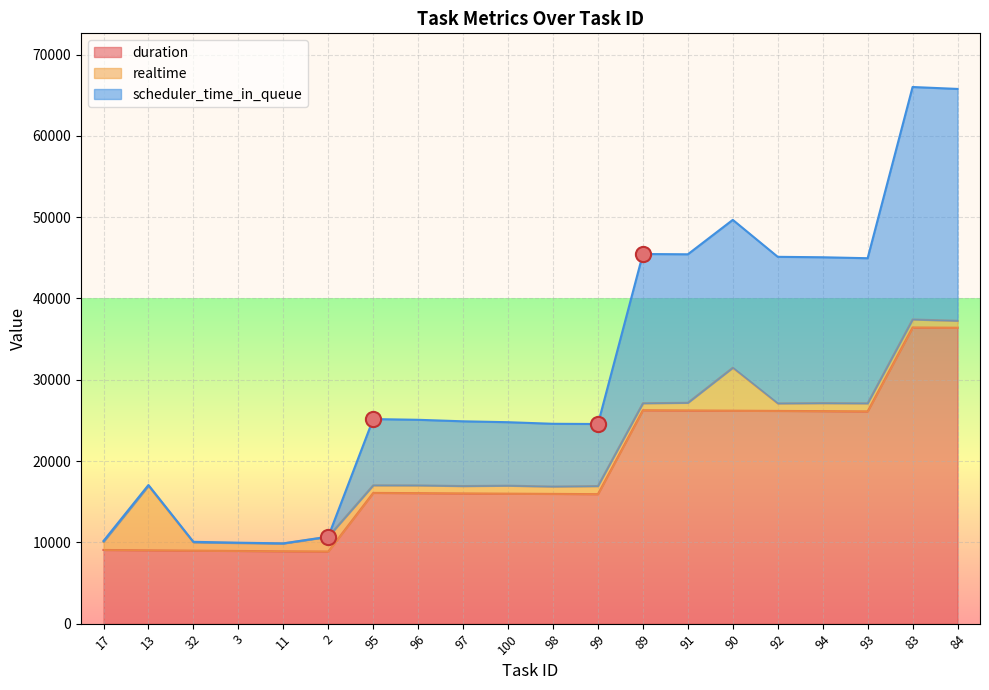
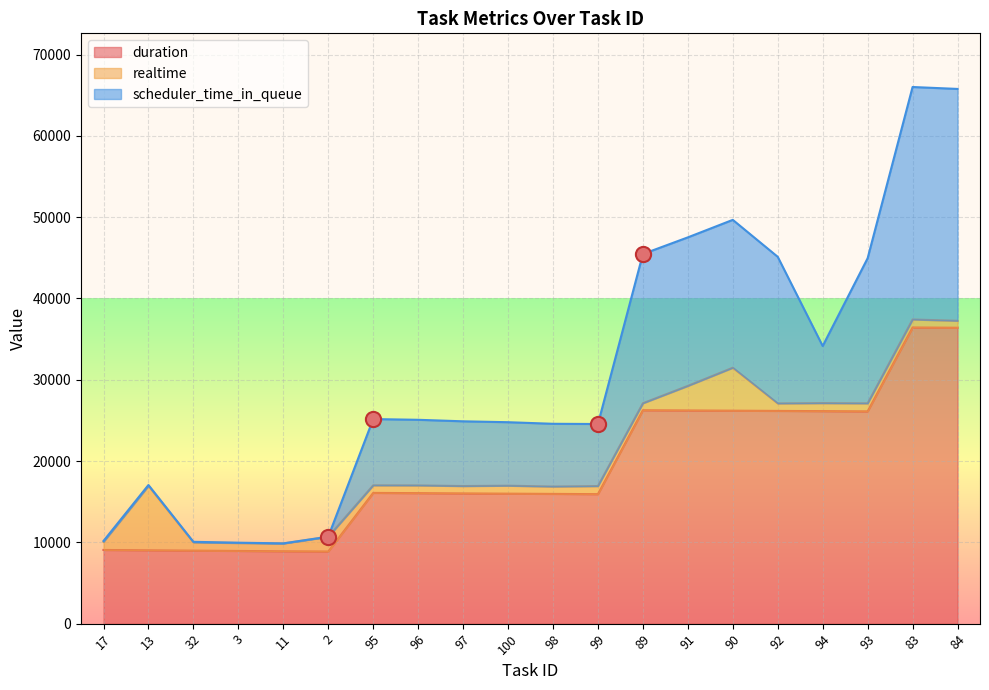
  {
    "realtime": {
      "95": 1000,
      "96": 1000,
      "97": 1000,
      "100": 1000,
      "98": 1000,
      "99": 1000,
      "89": 1000,
-     "91": 1000,
+     "91": 3000,
      "90": 5000,
      "92": 1000,
      "94": 1000,
      "93": 1000,
      "83": 1000,
      "84": 1000
    },
    "scheduler_time_in_queue": {
      "96": 8000,
      "97": 8000,
      "100": 8000,
      "98": 8000,
      "91": 18000,
      "90": 18000,
      "92": 18000,
-     "94": 18000,
+     "94": 7000,
      "93": 18000,
      "83": 29000,
      "84": 29000
    }
  }
